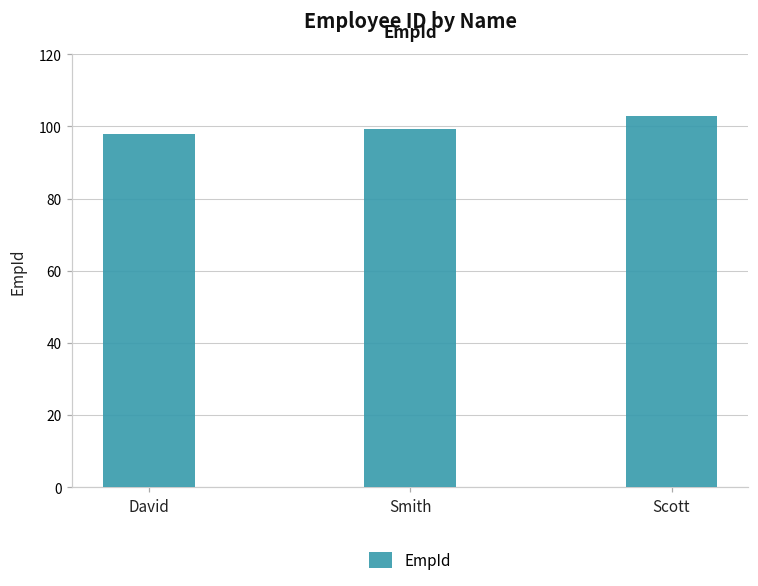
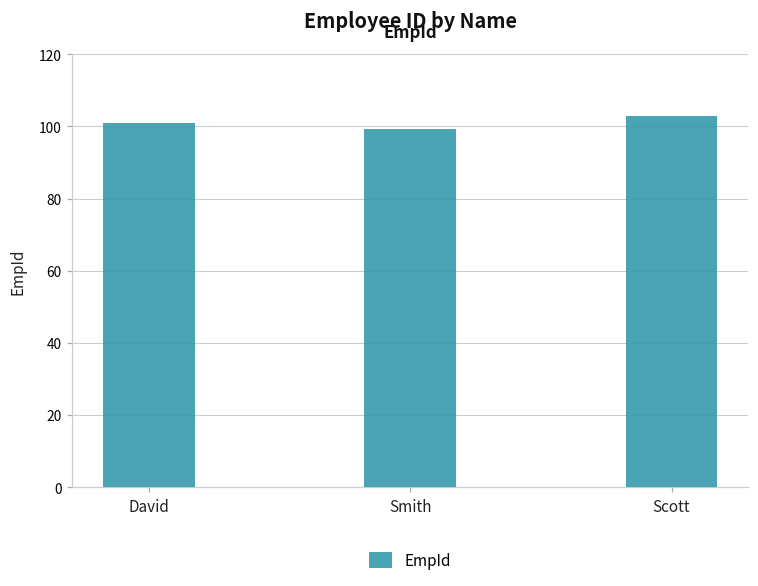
  {
-   "David": 98,
+   "David": 101,
    "Smith": 99,
    "Scott": 103
  }
